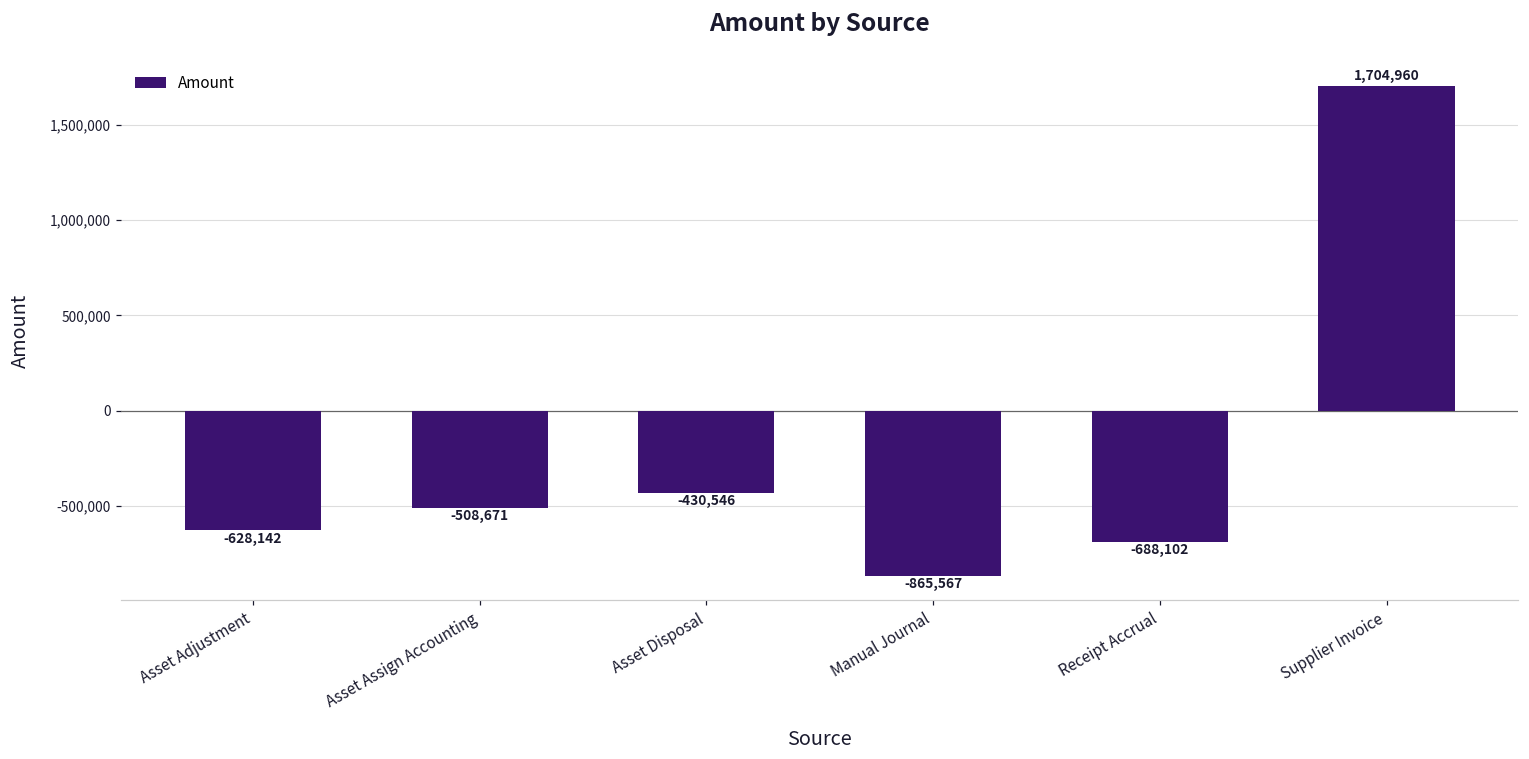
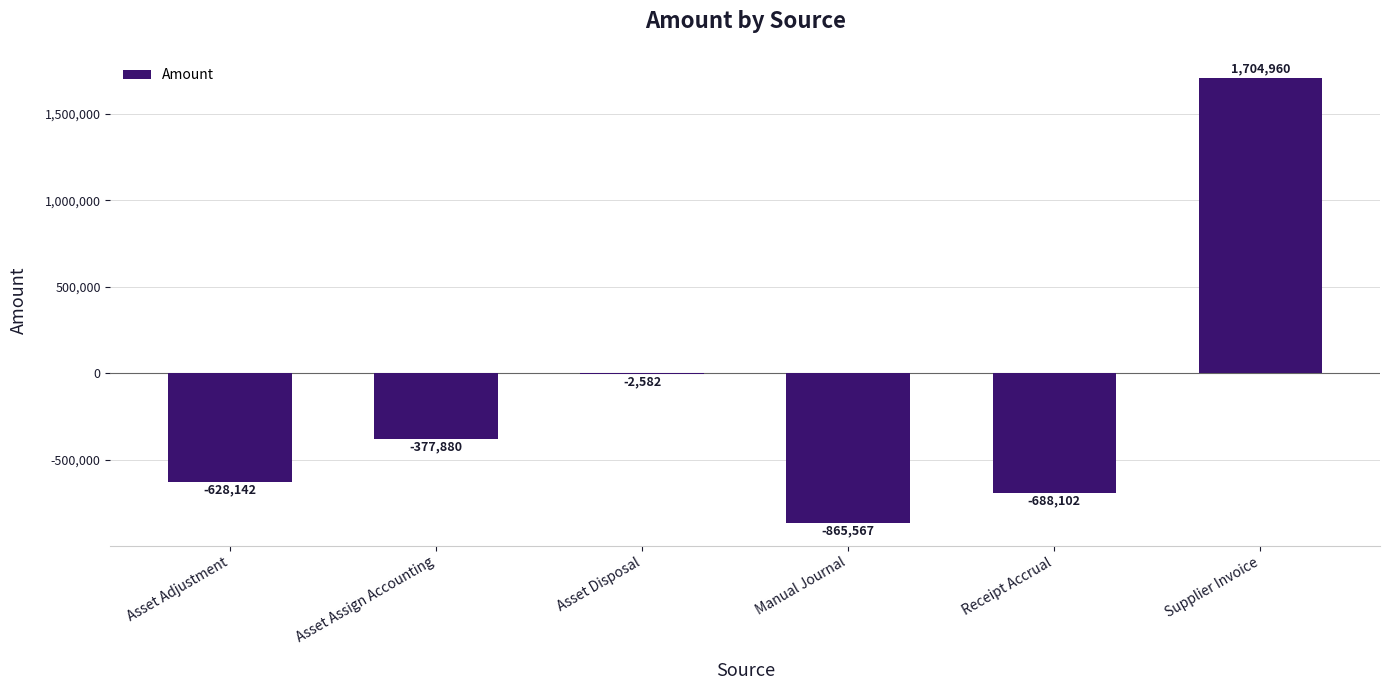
  {
    "Asset Adjustment": "-628,142",
-   "Asset Assign Accounting": "-508,671",
-   "Asset Disposal": "-430,546",
+   "Asset Assign Accounting": "-377,880",
+   "Asset Disposal": "-2,582",
    "Manual Journal": "-865,567",
    "Receipt Accrual": "-688,102",
    "Supplier Invoice": "1,704,960"
  }
